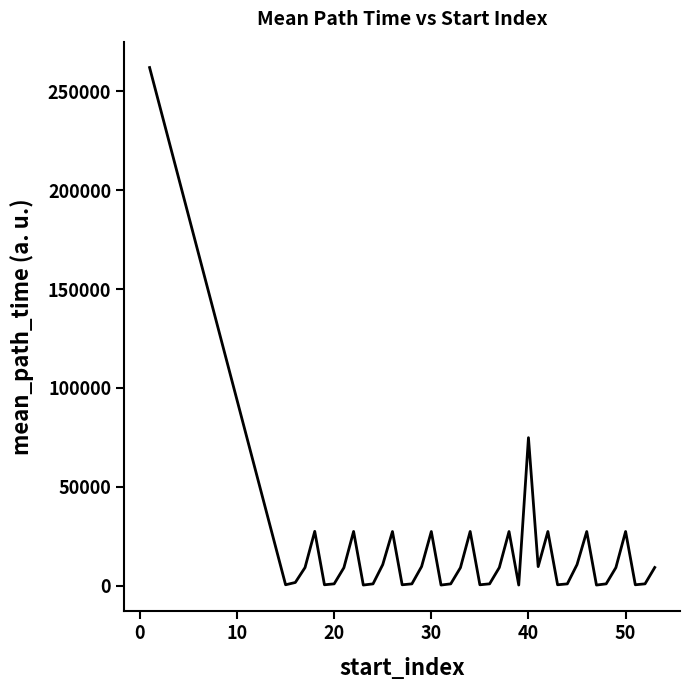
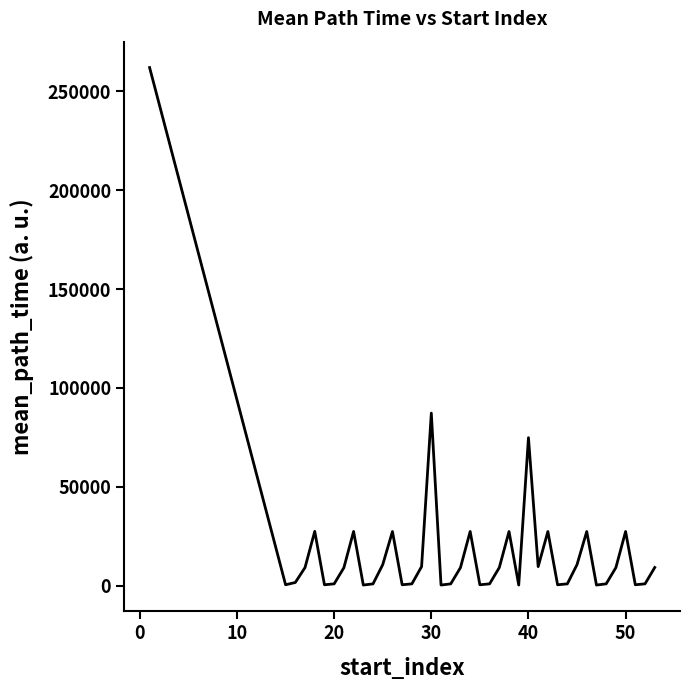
  {
    "20": 1000,
-   "30": 27000,
+   "30": 87000,
    "40": 75000,
    "50": 27000
  }
